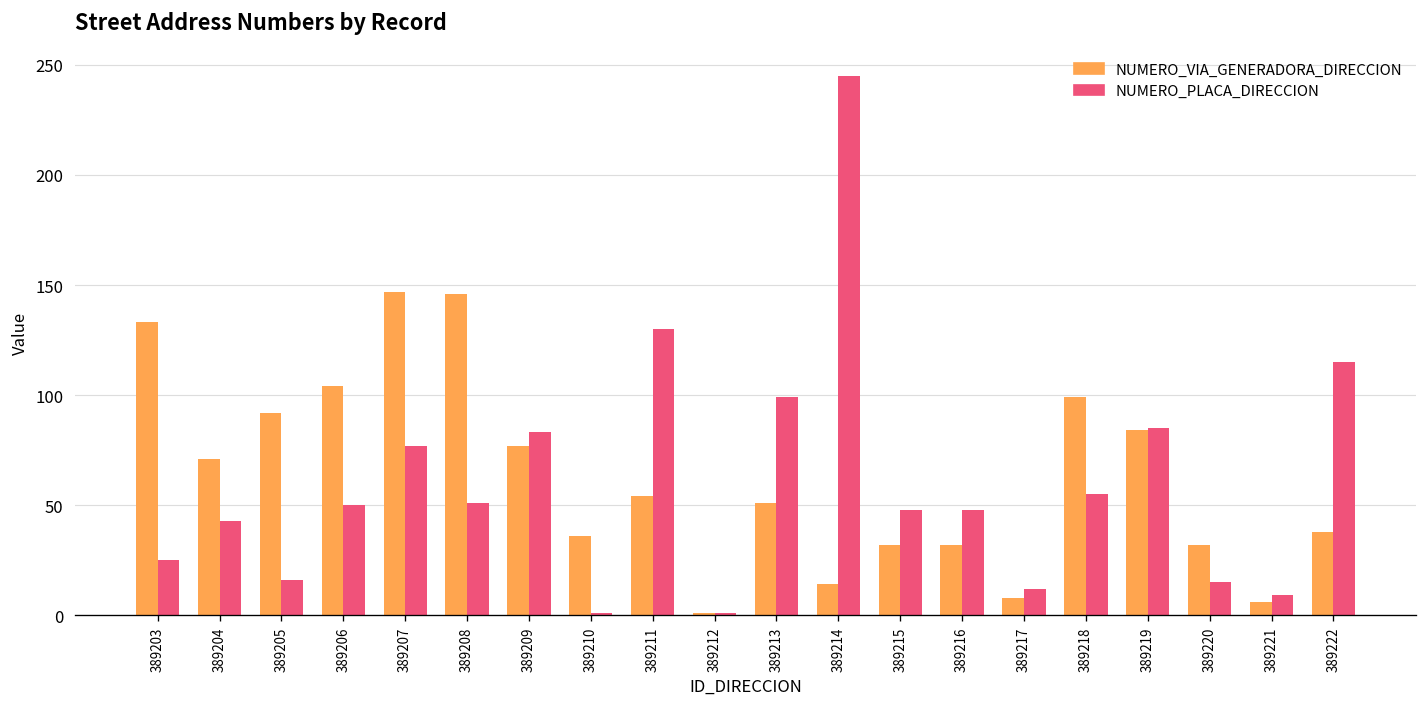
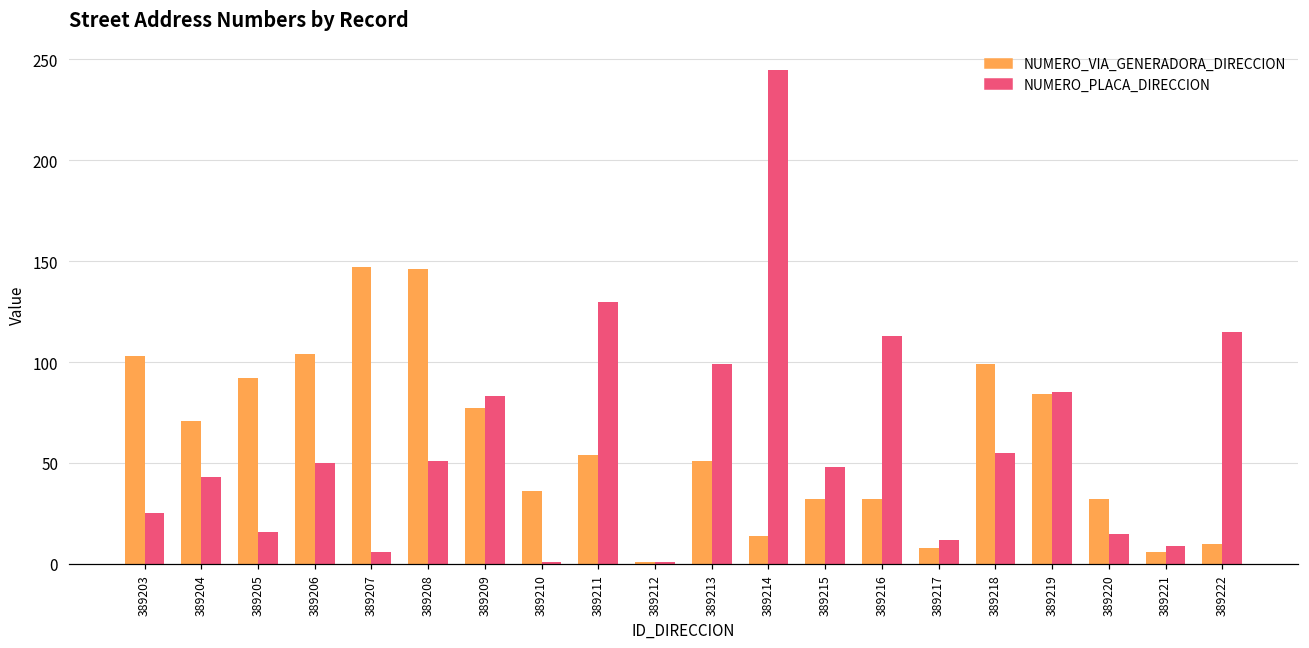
  {
    "NUMERO_VIA_GENERADORA_DIRECCION": {
-     "389203": 133,
+     "389203": 103,
      "389204": 71,
      "389205": 92,
      "389206": 104,
      "389207": 147,
      "389208": 146,
      "389209": 77,
      "389210": 36,
      "389211": 54,
      "389213": 51,
      "389214": 14,
      "389215": 32,
      "389216": 32,
      "389217": 8,
      "389218": 99,
      "389219": 84,
      "389220": 32,
      "389221": 6,
-     "389222": 38
+     "389222": 10
    },
    "NUMERO_PLACA_DIRECCION": {
      "389203": 25,
      "389204": 43,
      "389205": 16,
      "389206": 50,
-     "389207": 77,
+     "389207": 6,
      "389208": 51,
      "389209": 83,
      "389211": 130,
      "389213": 99,
      "389214": 245,
      "389215": 48,
-     "389216": 48,
+     "389216": 113,
      "389217": 12,
      "389218": 55,
      "389219": 85,
      "389220": 15,
      "389221": 9,
      "389222": 115
    }
  }
